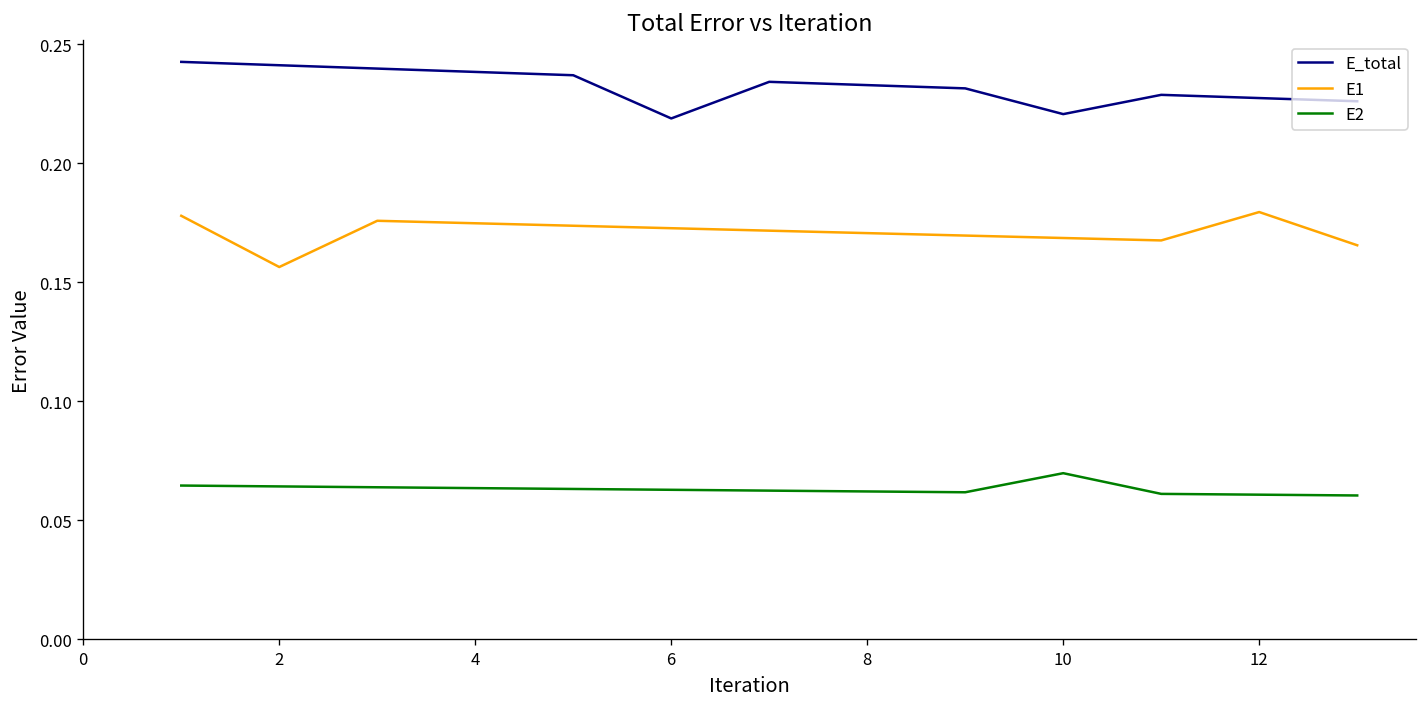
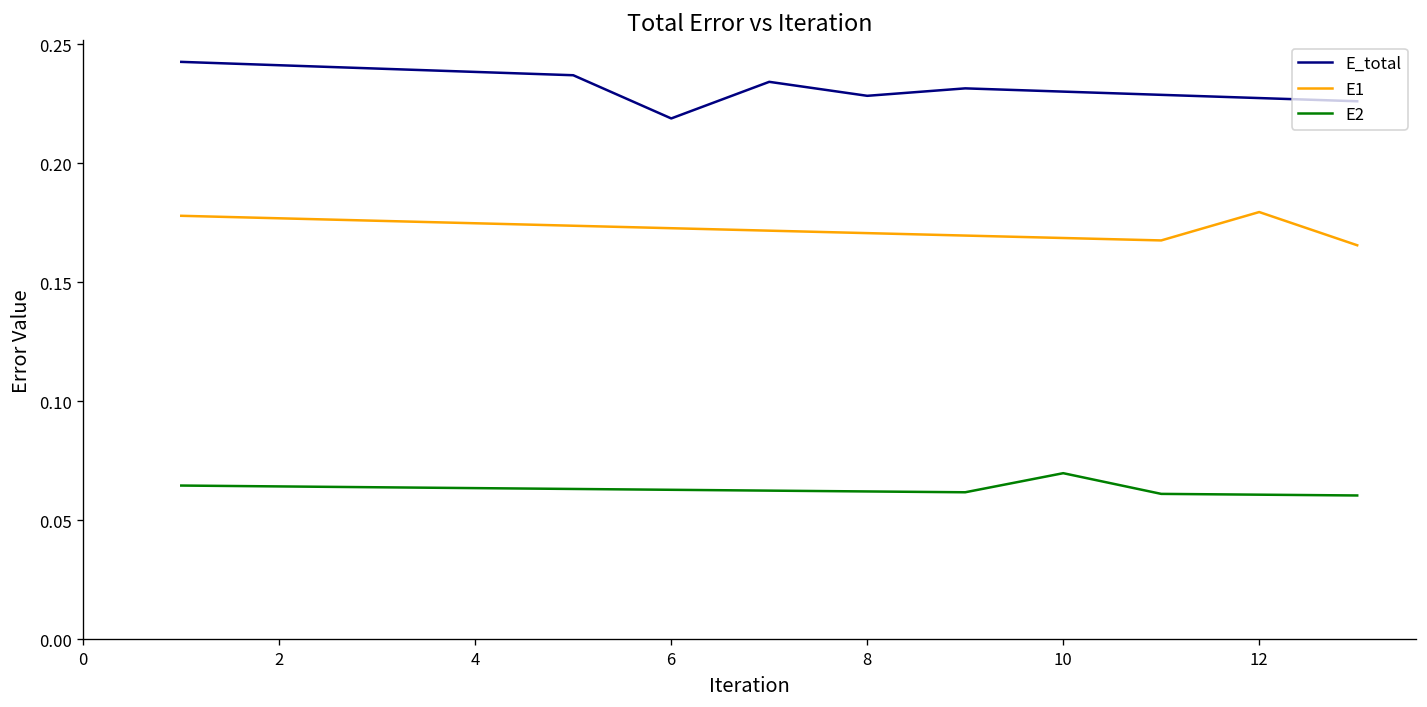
  {
    "E_total": {
      "2": 0.241,
      "4": 0.238,
      "6": 0.219,
-     "8": 0.233,
-     "10": 0.221,
+     "8": 0.228,
+     "10": 0.230,
      "12": 0.227
    },
    "E1": {
-     "2": 0.156,
+     "2": 0.177,
      "4": 0.175,
      "6": 0.173,
      "8": 0.171,
      "10": 0.169,
      "12": 0.179
    },
    "E2": {
      "2": 0.064,
      "4": 0.064,
      "6": 0.063,
      "8": 0.062,
      "10": 0.070,
      "12": 0.061
    }
  }
